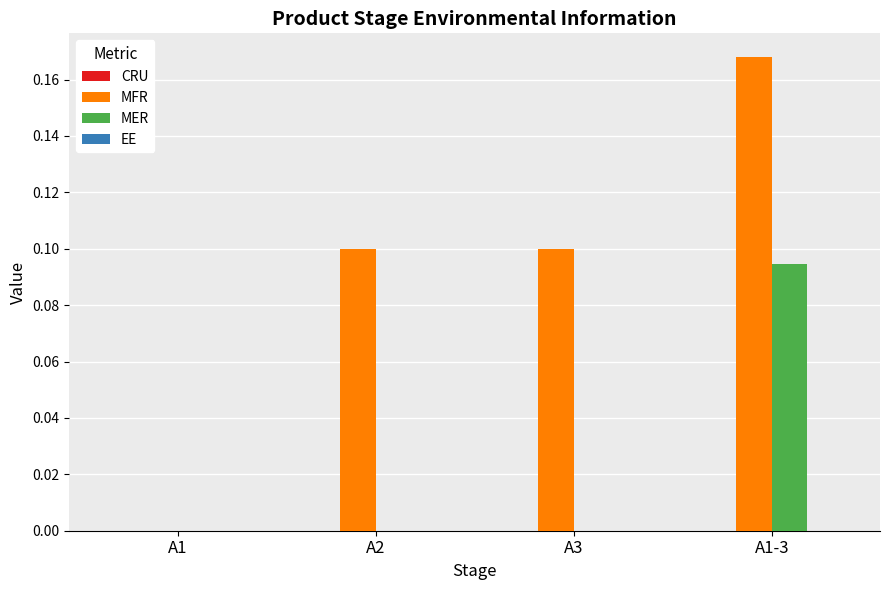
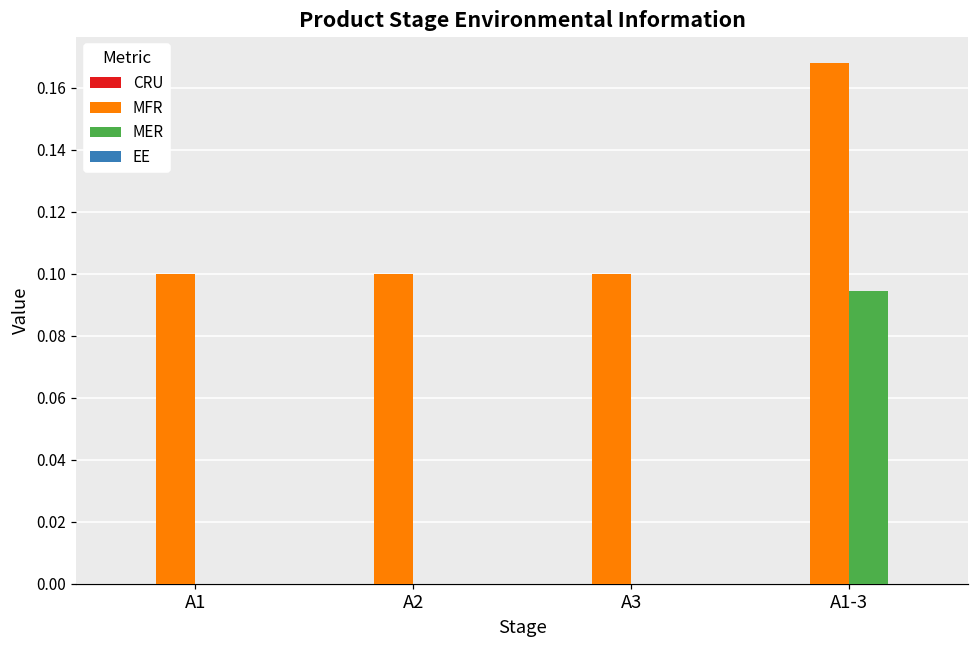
  {
    "CRU": {
      "A1": 0.0,
      "A2": 0.0,
      "A3": 0.0,
      "A1-3": 0.0
    },
    "MFR": {
-     "A1": 0.0,
+     "A1": 0.1,
      "A2": 0.1,
      "A3": 0.1,
      "A1-3": 0.168
    },
    "MER": {
      "A1": 0.0,
      "A2": 0.0,
      "A3": 0.0,
      "A1-3": 0.095
    },
    "EE": {
      "A1": 0.0,
      "A2": 0.0,
      "A3": 0.0,
      "A1-3": 0.0
    }
  }
